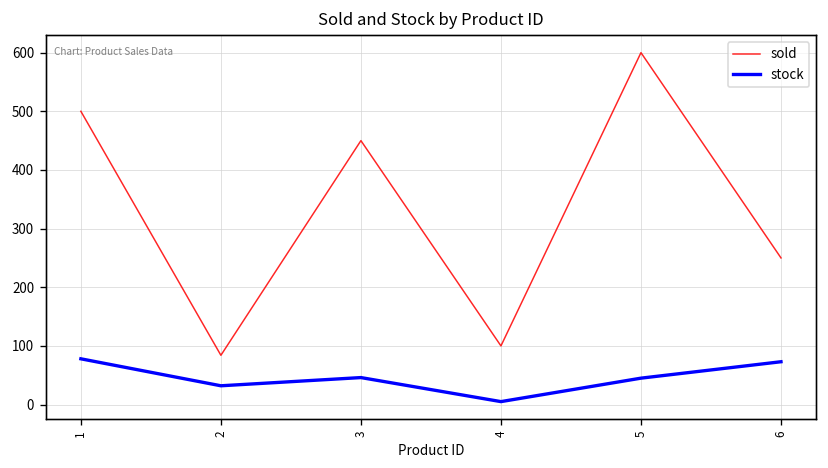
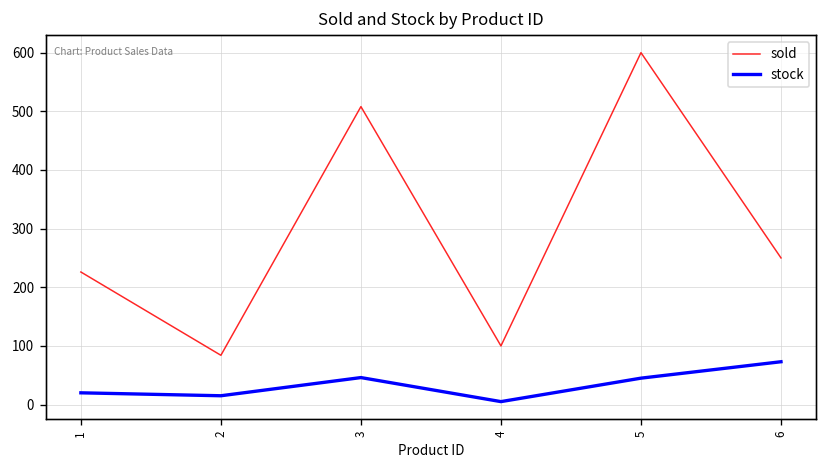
  {
    "sold": {
-     "1": 500,
+     "1": 230,
      "2": 80,
-     "3": 450,
+     "3": 510,
      "4": 100,
      "5": 600,
      "6": 250
    },
    "stock": {
-     "1": 80,
-     "2": 30,
+     "1": 20,
+     "2": 20,
      "3": 50,
      "4": 10,
      "5": 50,
      "6": 70
    }
  }
